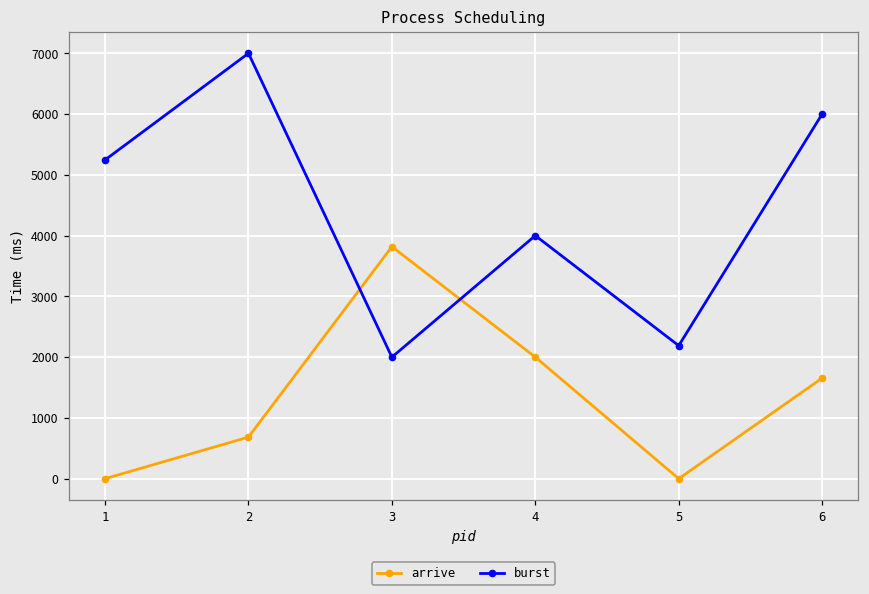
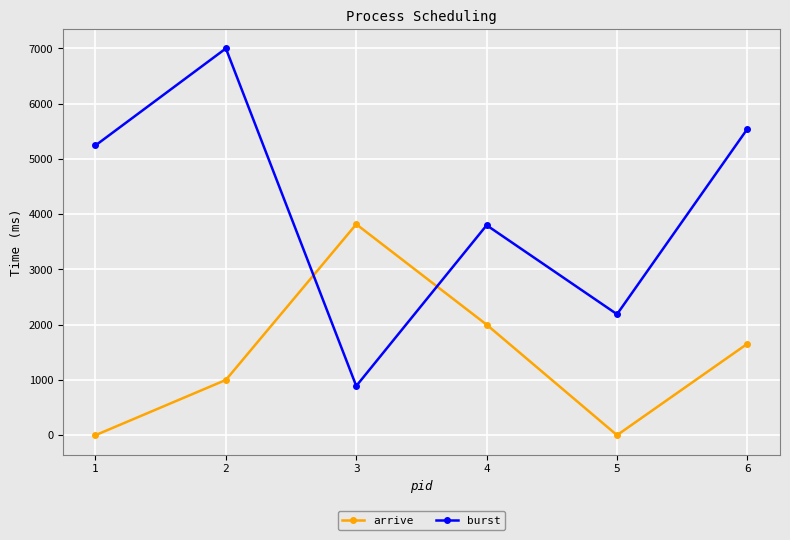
  {
    "arrive": {
      "1": 0,
-     "2": 700,
+     "2": 1000,
      "3": 3800,
      "4": 2000,
      "5": 0,
      "6": 1700
    },
    "burst": {
      "1": 5200,
      "2": 7000,
-     "3": 2000,
-     "4": 4000,
+     "3": 900,
+     "4": 3800,
      "5": 2200,
-     "6": 6000
+     "6": 5500
    }
  }
